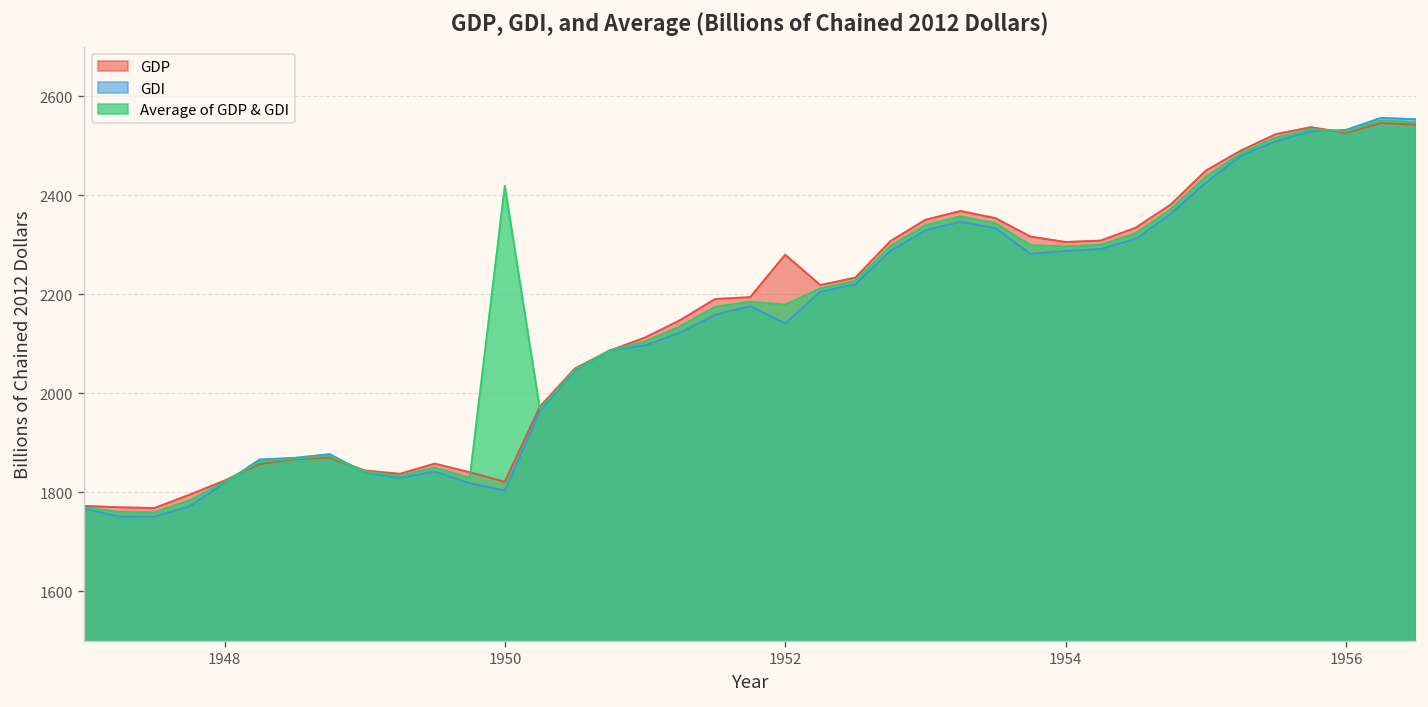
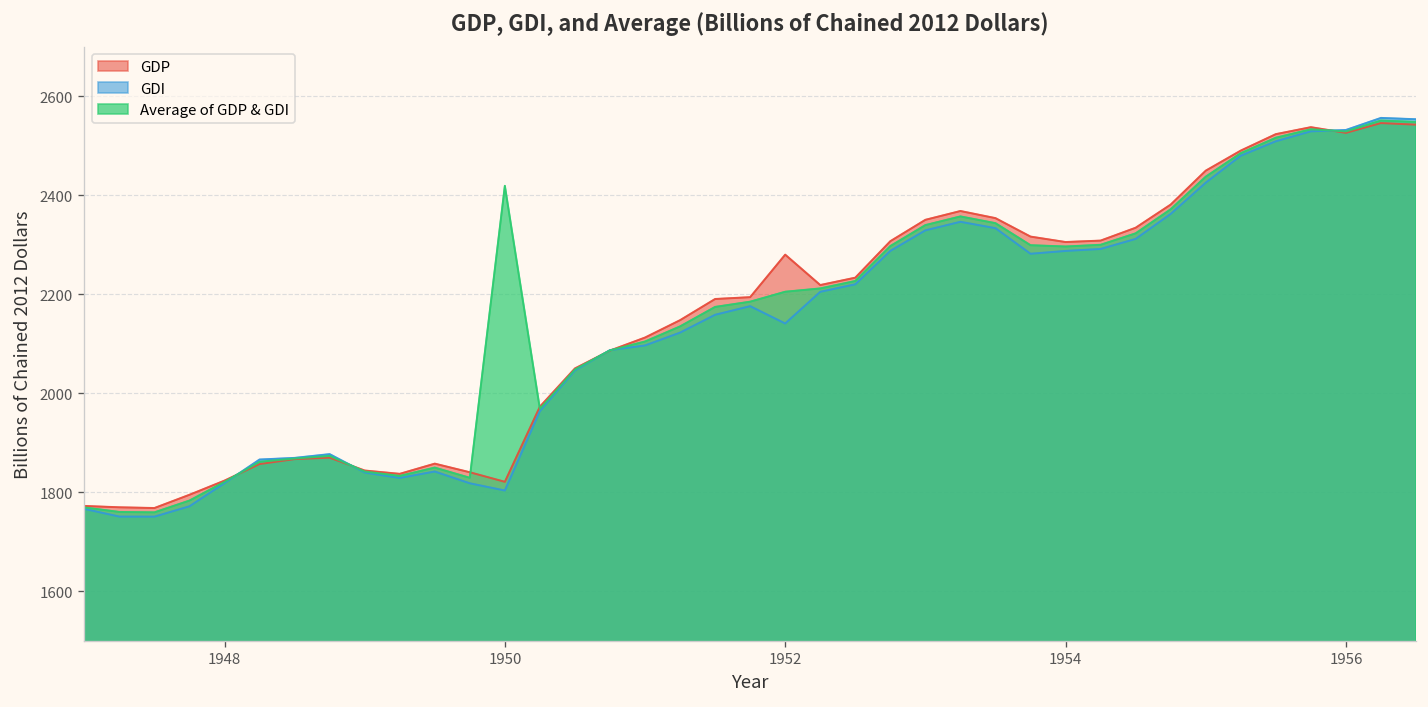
  {
    "GDP": {
      "1950": 1820,
      "1952": 2280,
      "1954": 2310
    },
    "GDI": {
      "1950": 1800,
      "1952": 2140,
      "1954": 2290
    },
    "Average of GDP & GDI": {
      "1950": 2420,
-     "1952": 2180,
+     "1952": 2210,
      "1954": 2300
    }
  }
